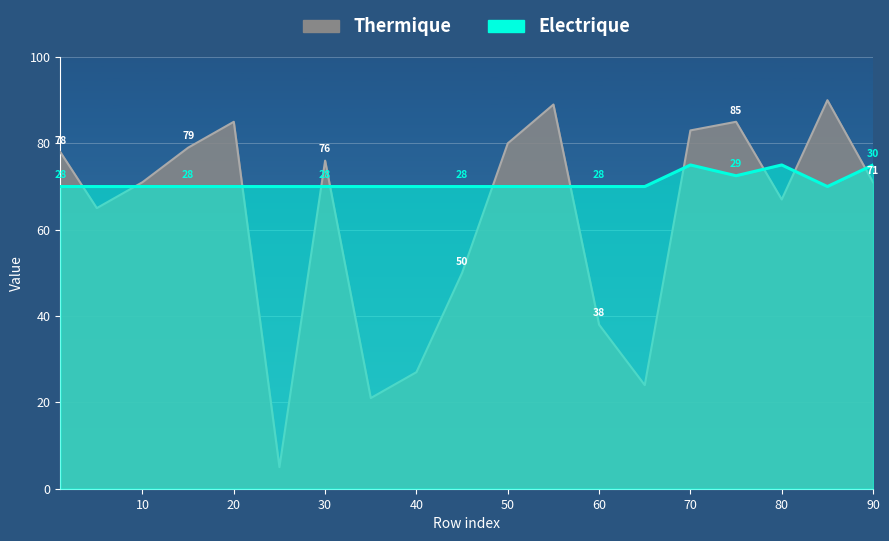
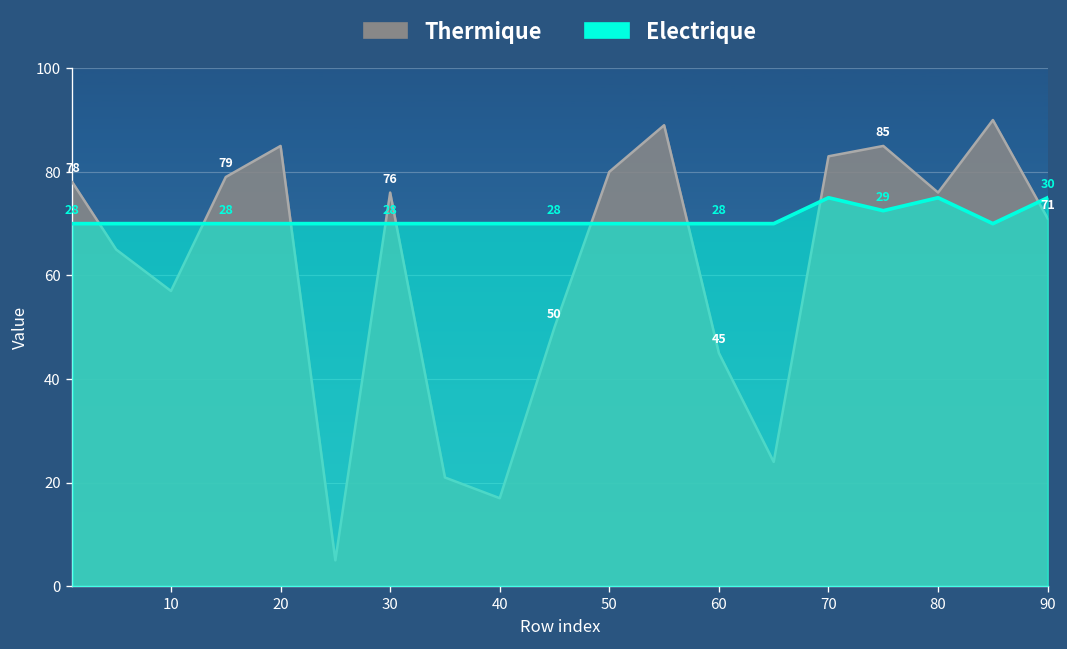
  {
    "Thermique": {
-     "10": 71,
+     "10": 57,
      "30": 76,
-     "40": 27,
-     "60": 38,
-     "80": 67
+     "40": 17,
+     "60": 45,
+     "80": 76
    },
    "Electrique": {
      "10": 70,
      "20": 70,
      "40": 70,
      "50": 70,
      "70": 75,
      "80": 75
    }
  }
